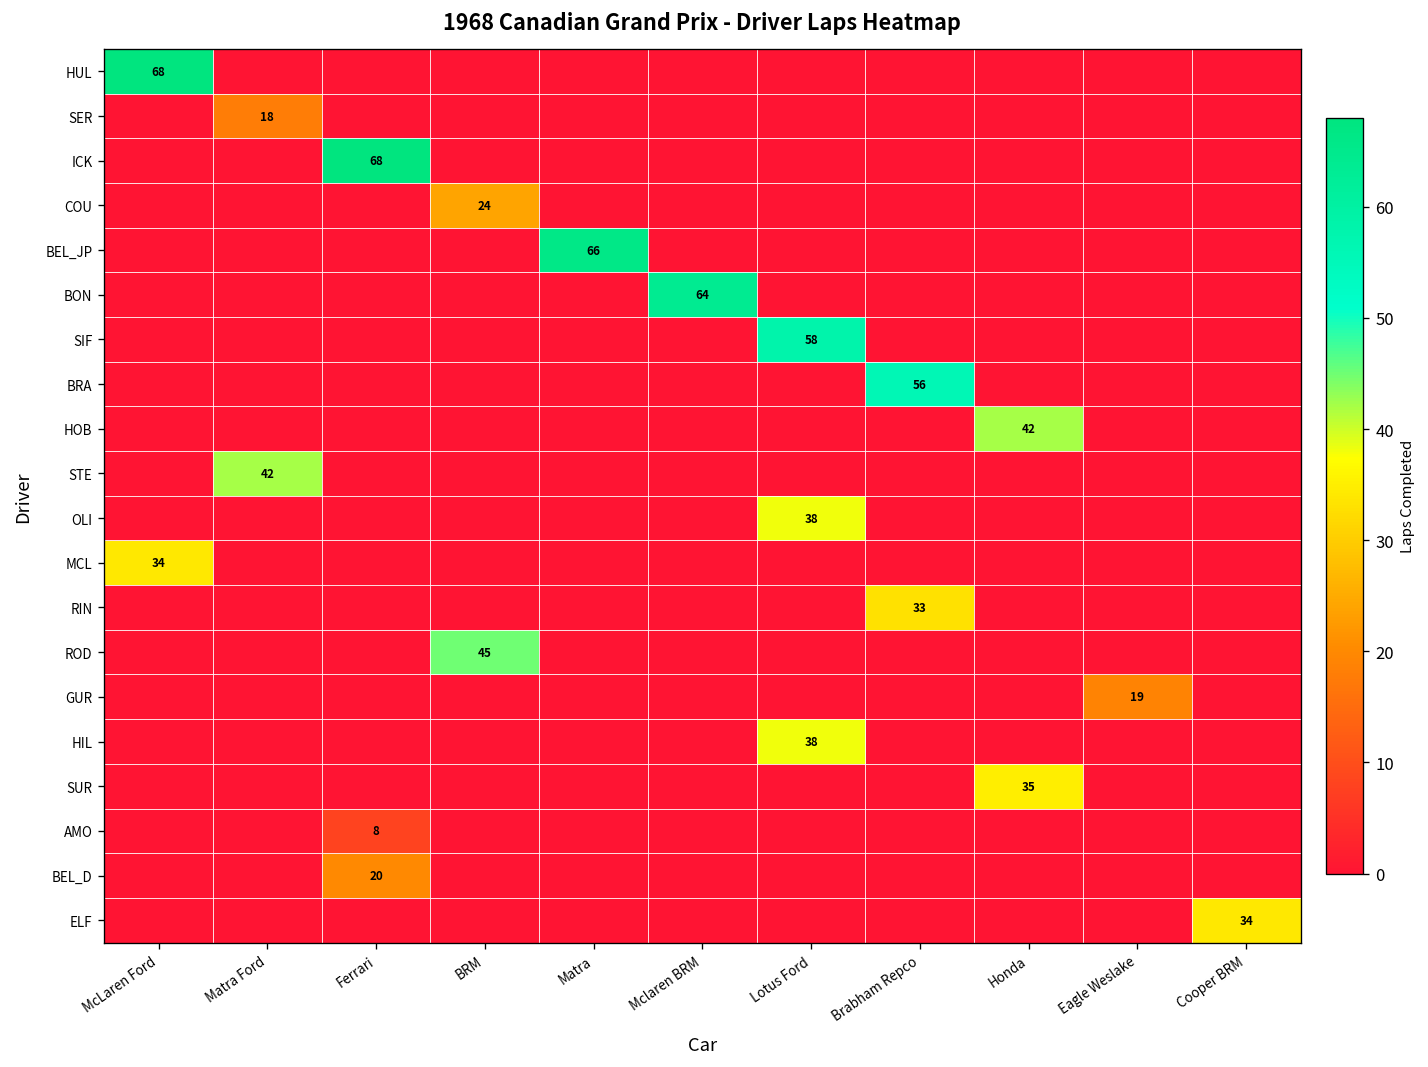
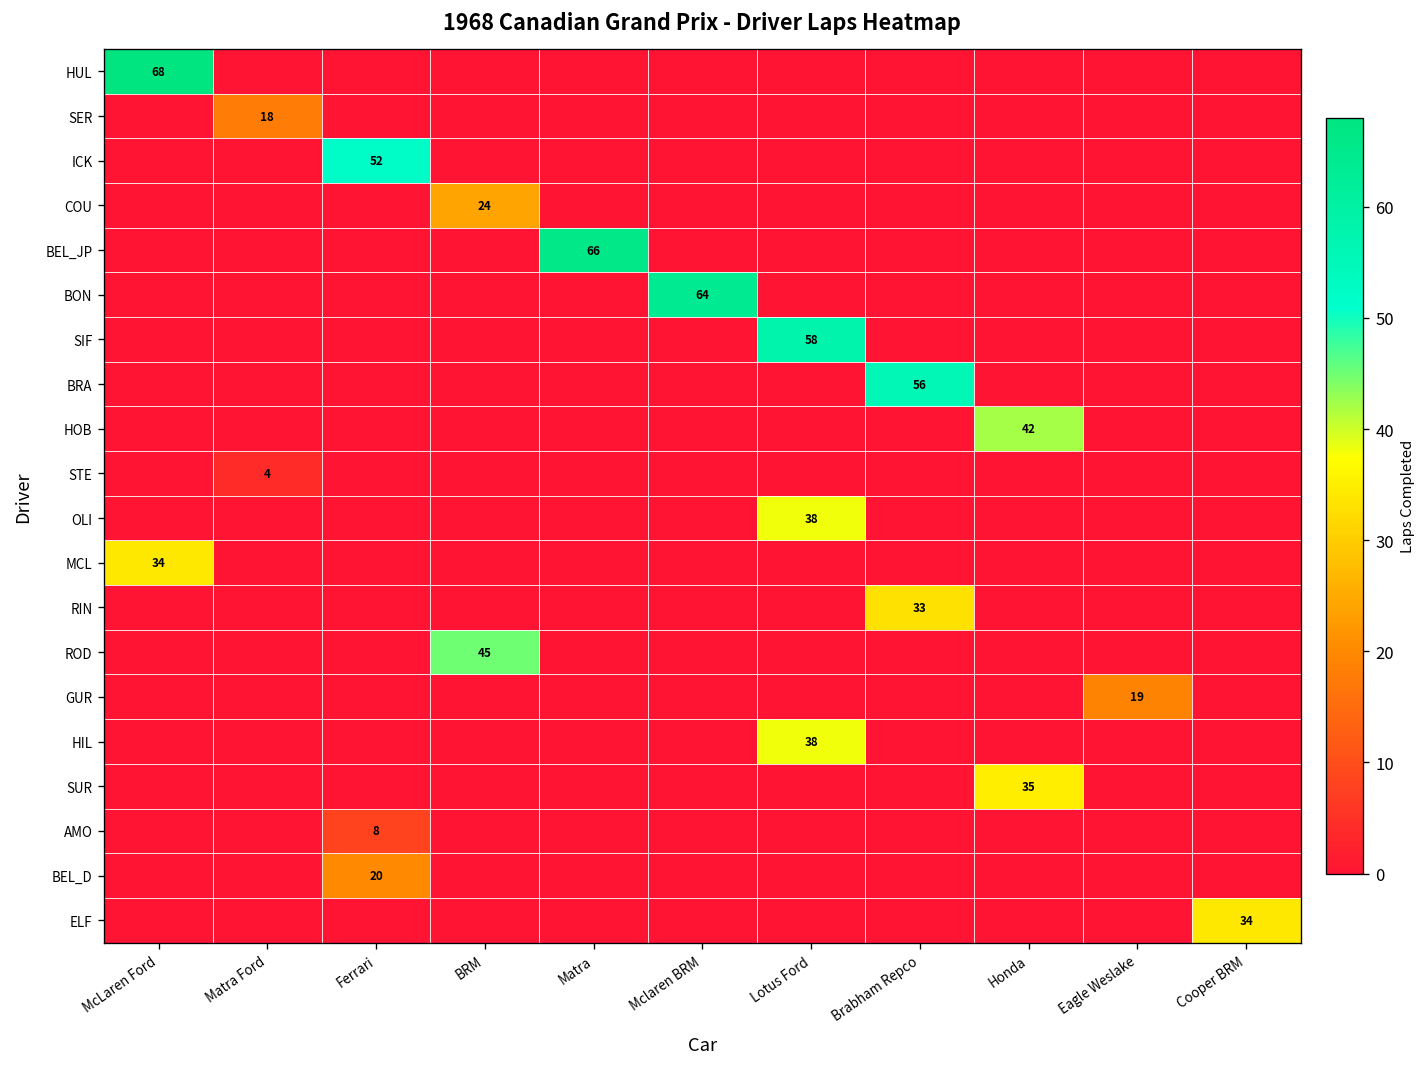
  {
    "HUL": {
      "McLaren Ford": 68
    },
    "SER": {
      "Matra Ford": 18
    },
    "ICK": {
-     "Ferrari": 68
+     "Ferrari": 52
    },
    "COU": {
      "BRM": 24
    },
    "BEL_JP": {
      "Matra": 66
    },
    "BON": {
      "Mclaren BRM": 64
    },
    "SIF": {
      "Lotus Ford": 58
    },
    "BRA": {
      "Brabham Repco": 56
    },
    "HOB": {
      "Honda": 42
    },
    "STE": {
-     "Matra Ford": 42
+     "Matra Ford": 4
    },
    "OLI": {
      "Lotus Ford": 38
    },
    "MCL": {
      "McLaren Ford": 34
    },
    "RIN": {
      "Brabham Repco": 33
    },
    "ROD": {
      "BRM": 45
    },
    "GUR": {
      "Eagle Weslake": 19
    },
    "HIL": {
      "Lotus Ford": 38
    },
    "SUR": {
      "Honda": 35
    },
    "AMO": {
      "Ferrari": 8
    },
    "BEL_D": {
      "Ferrari": 20
    },
    "ELF": {
      "Cooper BRM": 34
    }
  }
